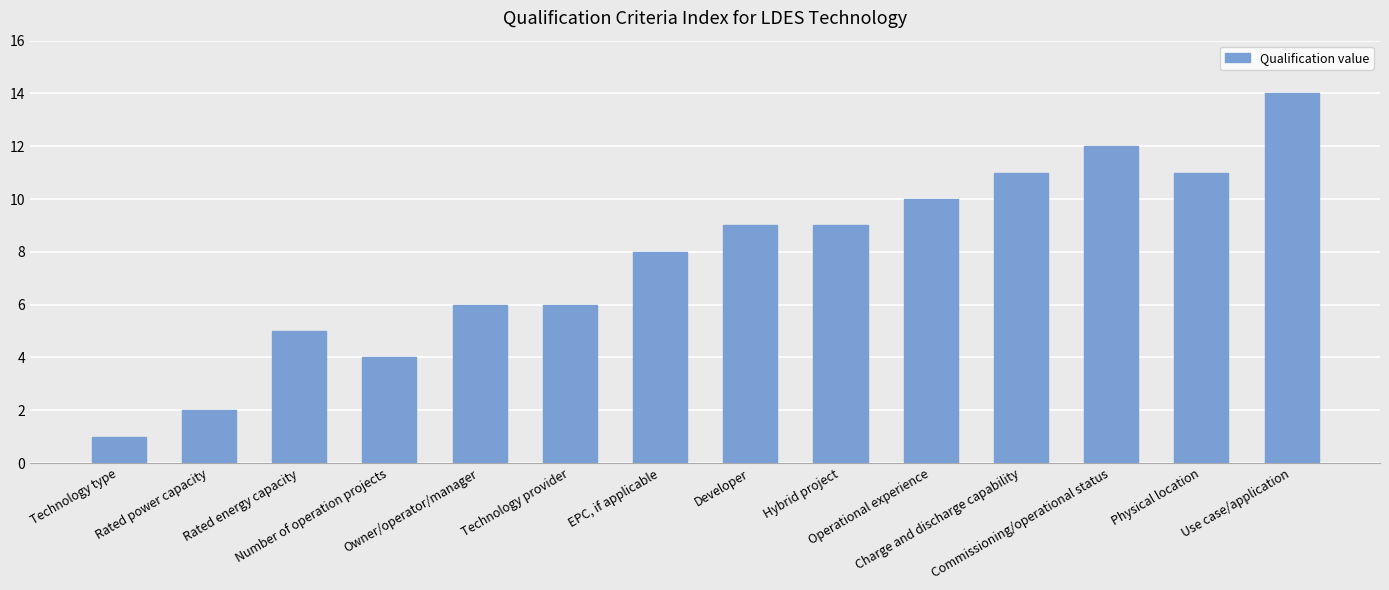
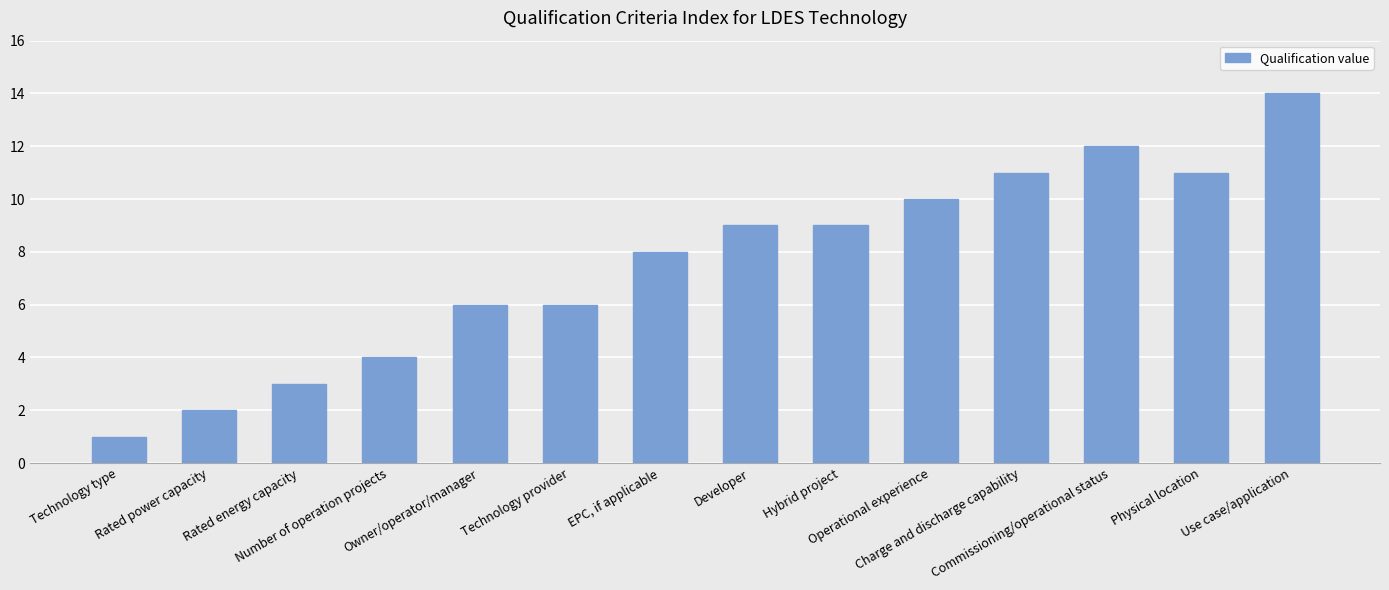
  {
    "Technology type": 1,
    "Rated power capacity": 2,
-   "Rated energy capacity": 5,
+   "Rated energy capacity": 3,
    "Number of operation projects": 4,
    "Owner/operator/manager": 6,
    "Technology provider": 6,
    "EPC, if applicable": 8,
    "Developer": 9,
    "Hybrid project": 9,
    "Operational experience": 10,
    "Charge and discharge capability": 11,
    "Commissioning/operational status": 12,
    "Physical location": 11,
    "Use case/application": 14
  }
